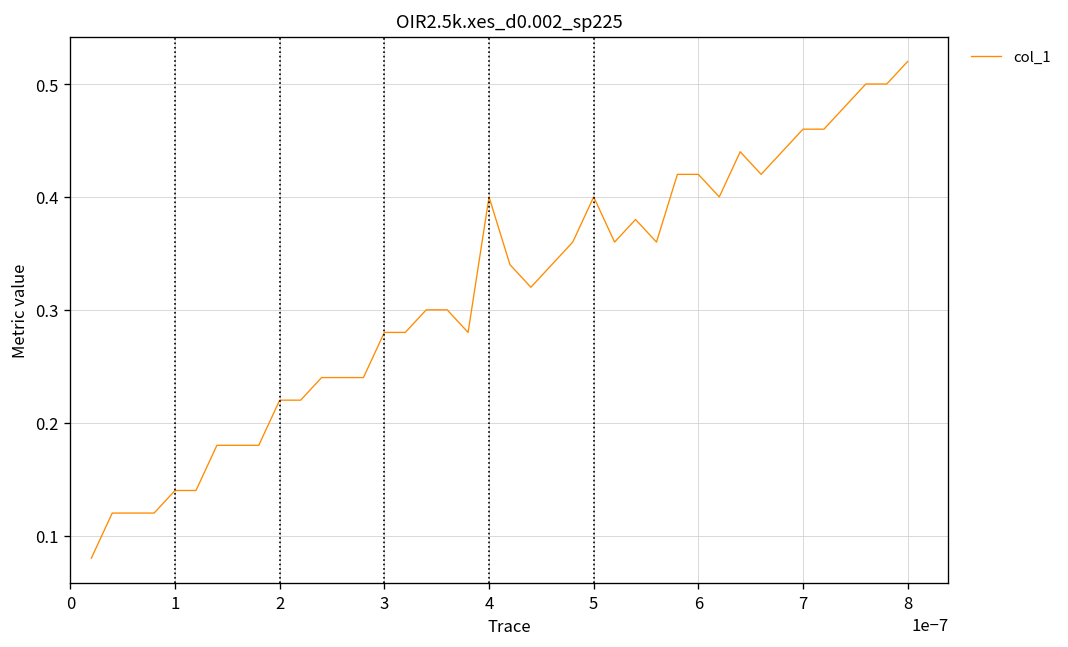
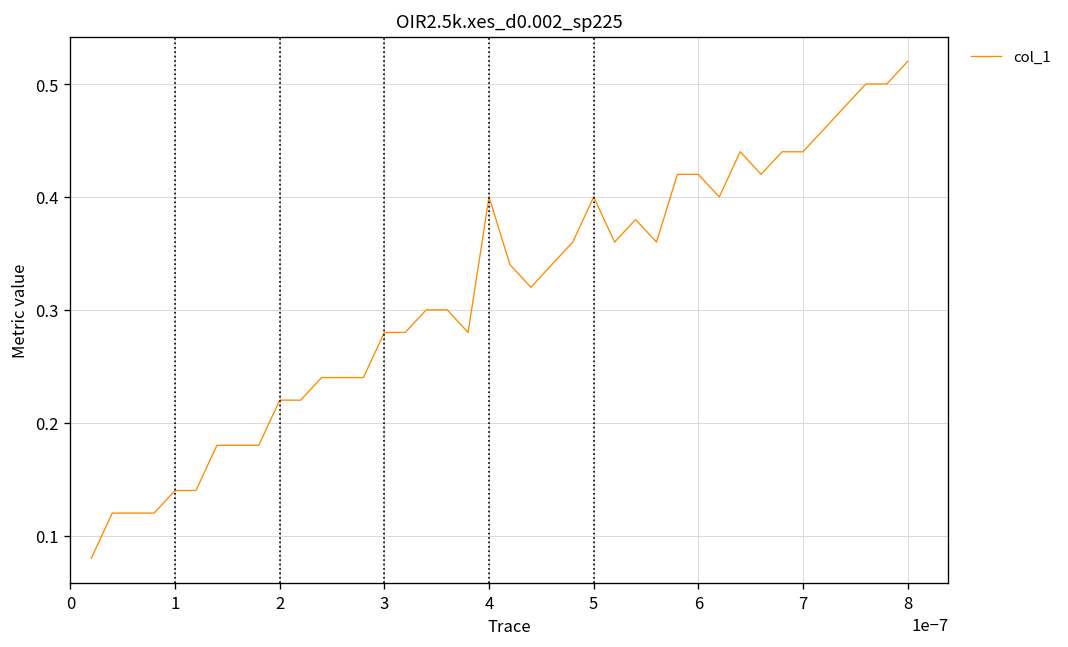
  {
    "1": 0.14,
    "2": 0.22,
    "3": 0.28,
    "4": 0.40,
    "5": 0.40,
    "6": 0.42,
-   "7": 0.46,
+   "7": 0.44,
    "8": 0.52
  }
